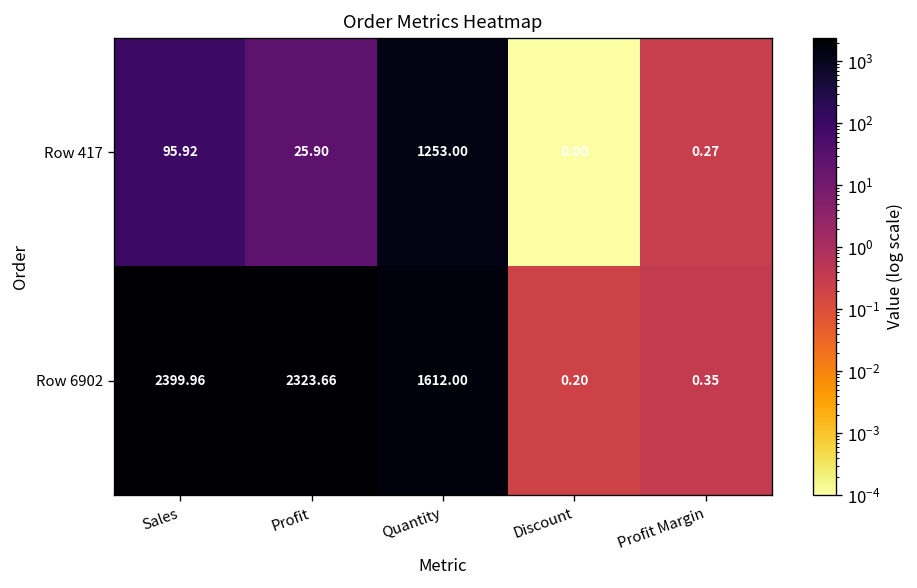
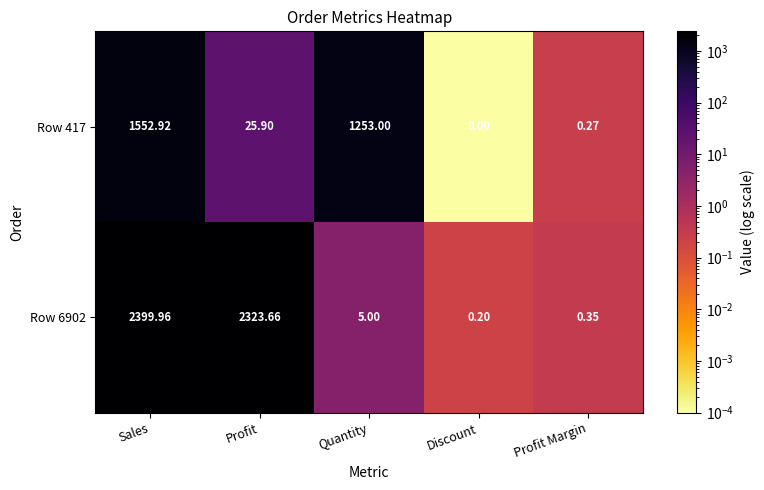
  {
    "Row 417": {
-     "Sales": 95.92,
+     "Sales": 1552.92,
      "Profit": 25.90,
      "Quantity": 1253.00,
      "Discount": 0.00,
      "Profit Margin": 0.27
    },
    "Row 6902": {
      "Sales": 2399.96,
      "Profit": 2323.66,
-     "Quantity": 1612.00,
+     "Quantity": 5.00,
      "Discount": 0.20,
      "Profit Margin": 0.35
    }
  }
